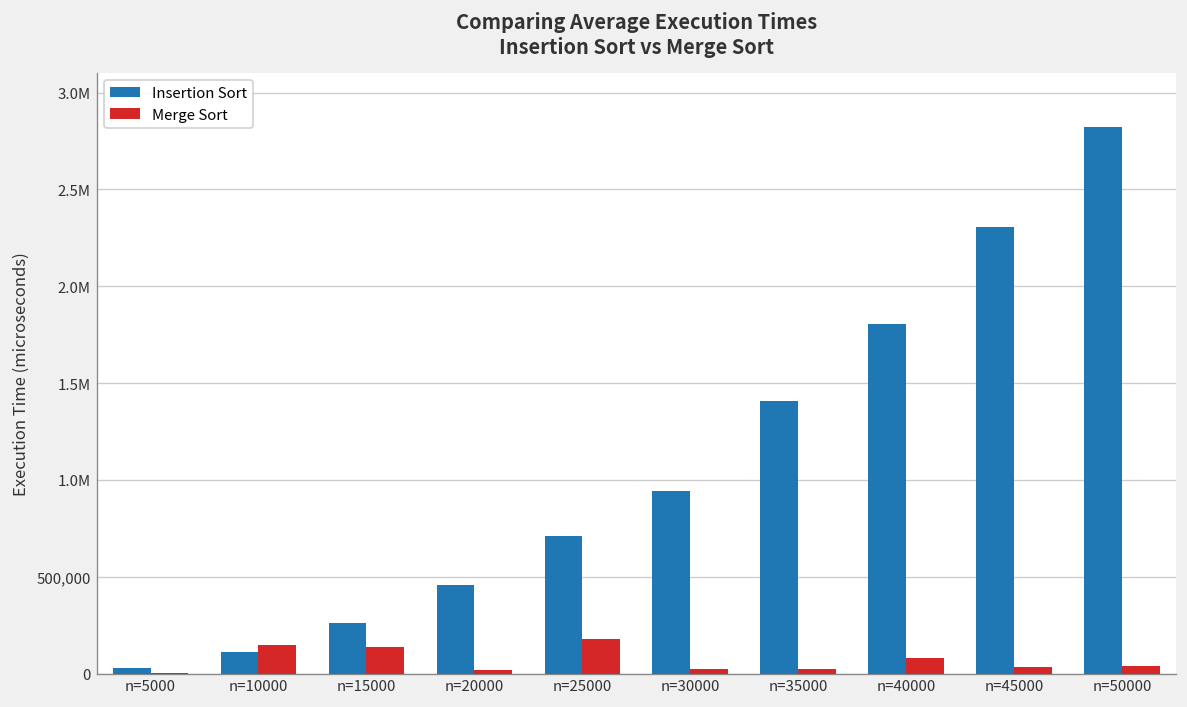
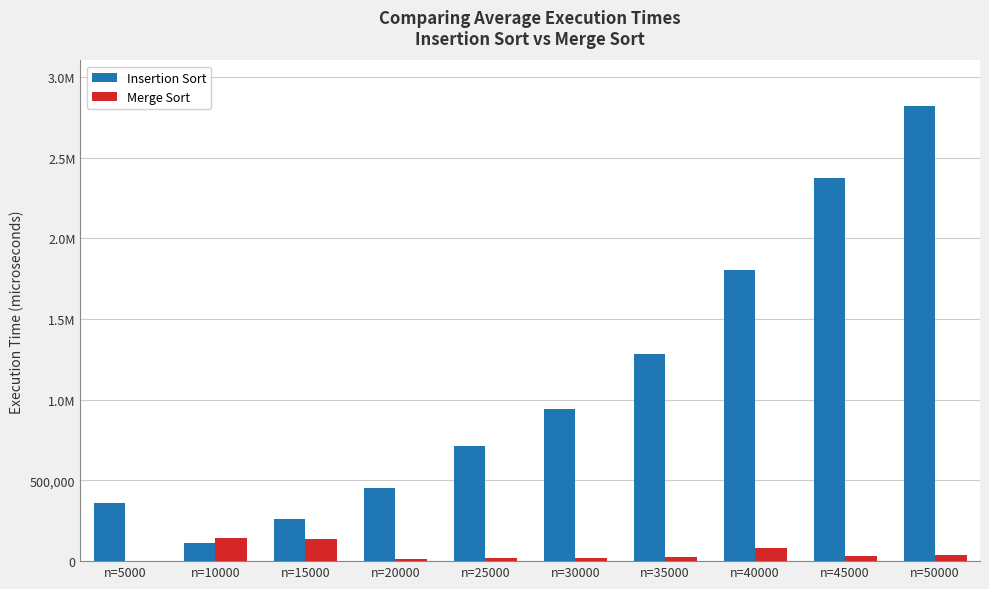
  {
    "Insertion Sort": {
-     "n=5000": "30,000",
+     "n=5000": "360,000",
      "n=10000": "110,000",
      "n=15000": "260,000",
      "n=20000": "450,000",
      "n=25000": "710,000",
      "n=30000": "940,000",
-     "n=35000": "1,410,000",
+     "n=35000": "1,290,000",
      "n=40000": "1,800,000",
-     "n=45000": "2,310,000",
+     "n=45000": "2,370,000",
      "n=50000": "2,820,000"
    },
    "Merge Sort": {
      "n=10000": "150,000",
      "n=15000": "140,000",
      "n=20000": "20,000",
-     "n=25000": "180,000",
+     "n=25000": "20,000",
      "n=30000": "20,000",
      "n=35000": "30,000",
      "n=40000": "80,000",
      "n=45000": "30,000",
      "n=50000": "40,000"
    }
  }
